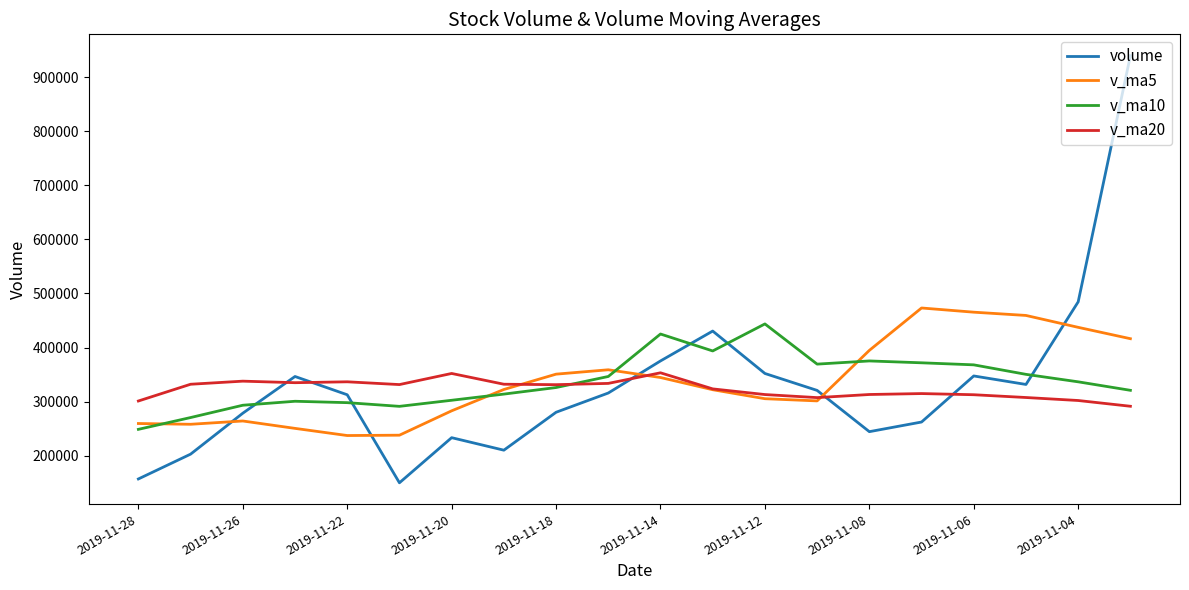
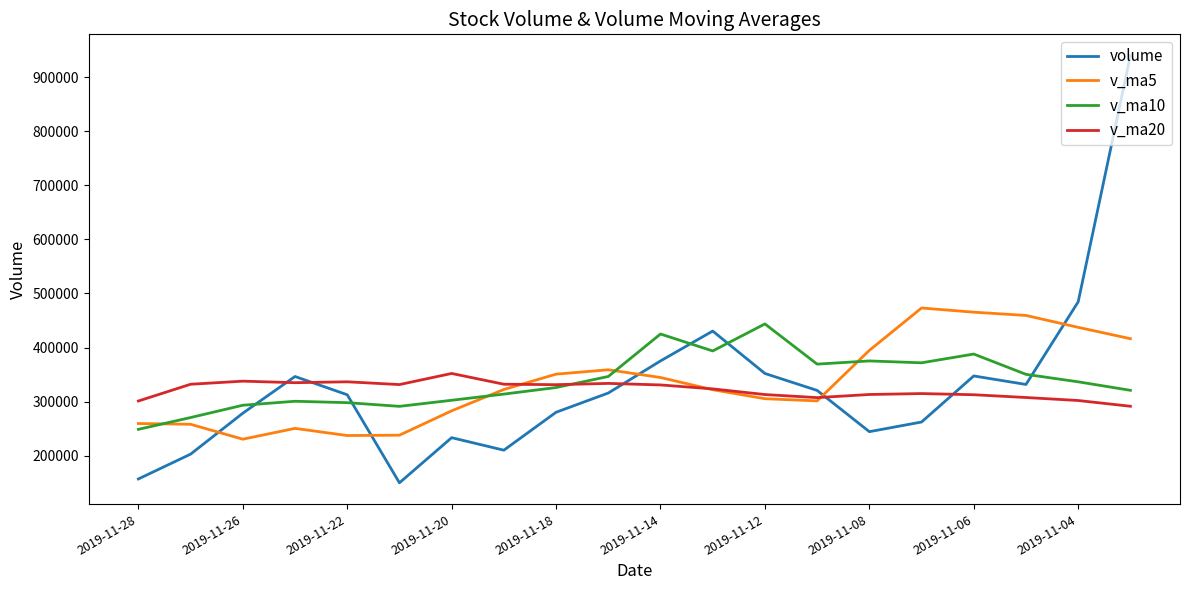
  {
    "volume": {
      "2019-11-28": 160000,
      "2019-11-26": 280000,
      "2019-11-22": 310000,
      "2019-11-20": 230000,
      "2019-11-18": 280000,
      "2019-11-14": 380000,
      "2019-11-12": 350000,
      "2019-11-08": 240000,
      "2019-11-06": 350000,
      "2019-11-04": 480000
    },
    "v_ma5": {
      "2019-11-28": 260000,
-     "2019-11-26": 260000,
+     "2019-11-26": 230000,
      "2019-11-22": 240000,
      "2019-11-20": 280000,
      "2019-11-18": 350000,
      "2019-11-14": 340000,
      "2019-11-12": 310000,
      "2019-11-08": 390000,
      "2019-11-06": 470000,
      "2019-11-04": 440000
    },
    "v_ma10": {
      "2019-11-28": 250000,
      "2019-11-26": 290000,
      "2019-11-22": 300000,
      "2019-11-20": 300000,
      "2019-11-18": 330000,
      "2019-11-14": 420000,
      "2019-11-12": 440000,
      "2019-11-08": 380000,
-     "2019-11-06": 370000,
+     "2019-11-06": 390000,
      "2019-11-04": 340000
    },
    "v_ma20": {
      "2019-11-28": 300000,
      "2019-11-26": 340000,
      "2019-11-22": 340000,
      "2019-11-20": 350000,
      "2019-11-18": 330000,
-     "2019-11-14": 350000,
+     "2019-11-14": 330000,
      "2019-11-12": 310000,
      "2019-11-08": 310000,
      "2019-11-06": 310000,
      "2019-11-04": 300000
    }
  }
